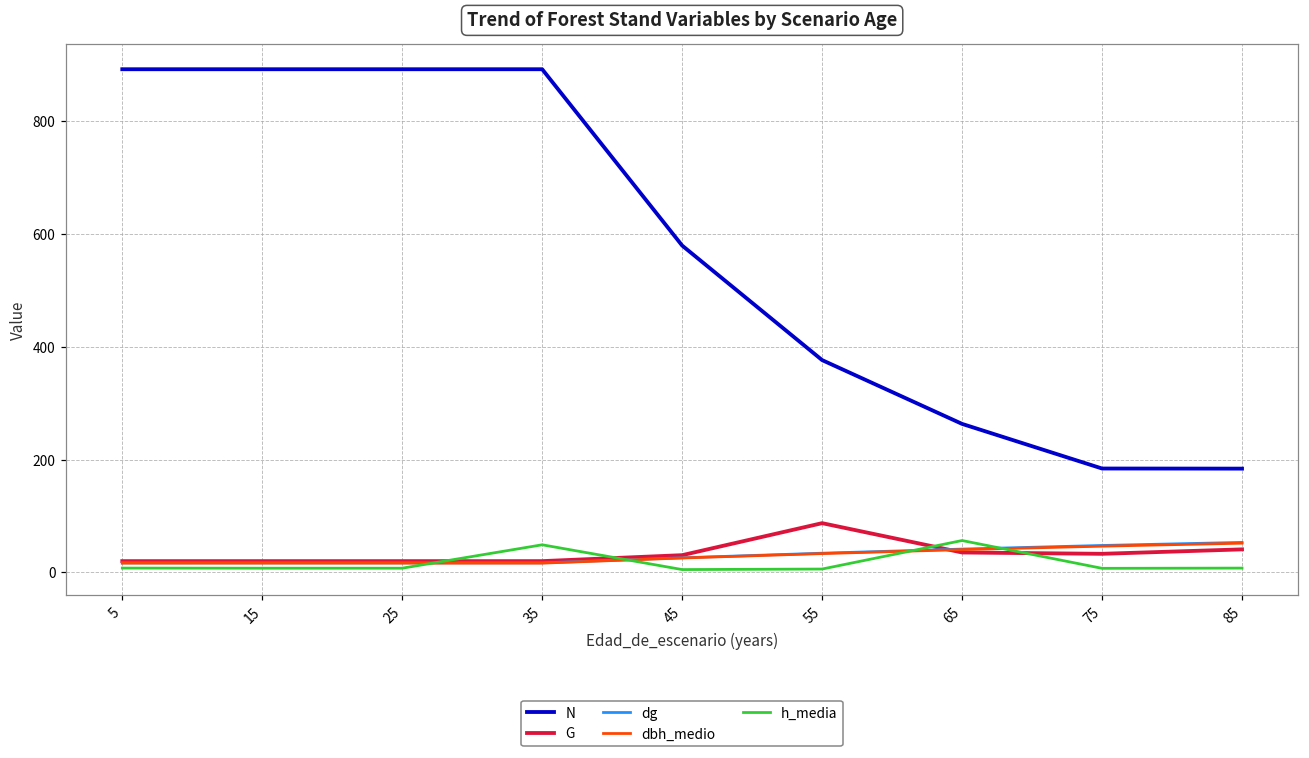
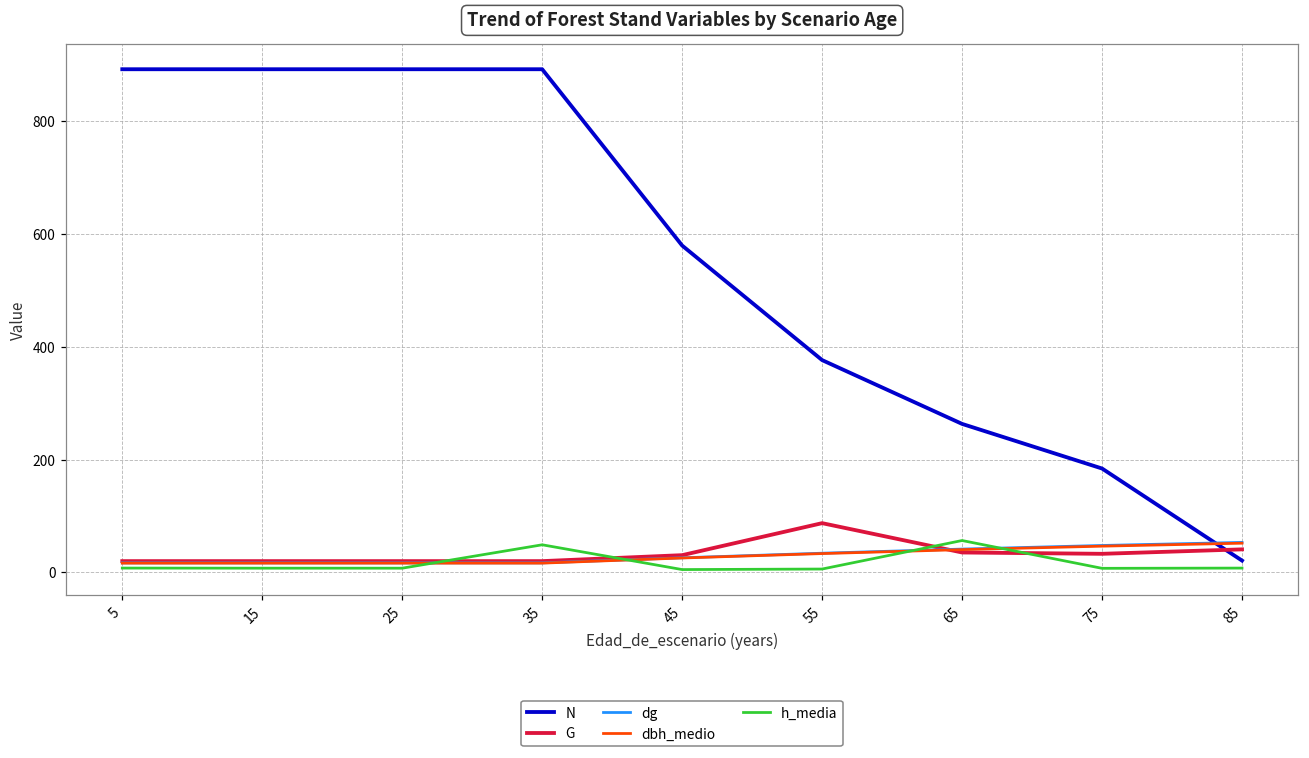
  {
    "N": {
      "5": 890,
      "15": 890,
      "25": 890,
      "35": 890,
      "45": 580,
      "55": 380,
      "65": 260,
      "75": 180,
-     "85": 180
+     "85": 20
    },
    "G": {
      "55": 90,
      "65": 40,
      "75": 30,
      "85": 40
    },
    "h_media": {
      "5": 10,
      "15": 10,
      "25": 10,
      "35": 50,
      "45": 10,
      "55": 10,
      "65": 60,
      "75": 10,
      "85": 10
    }
  }
